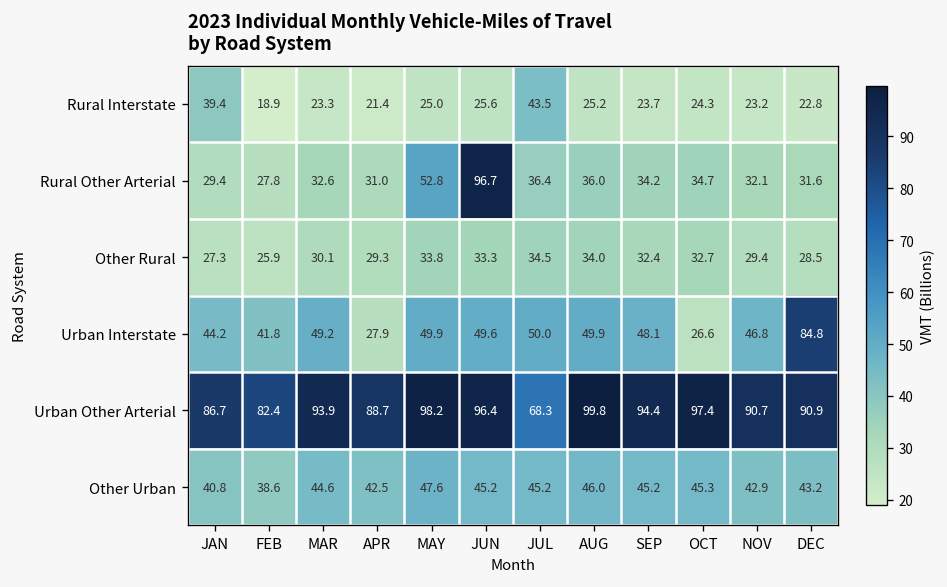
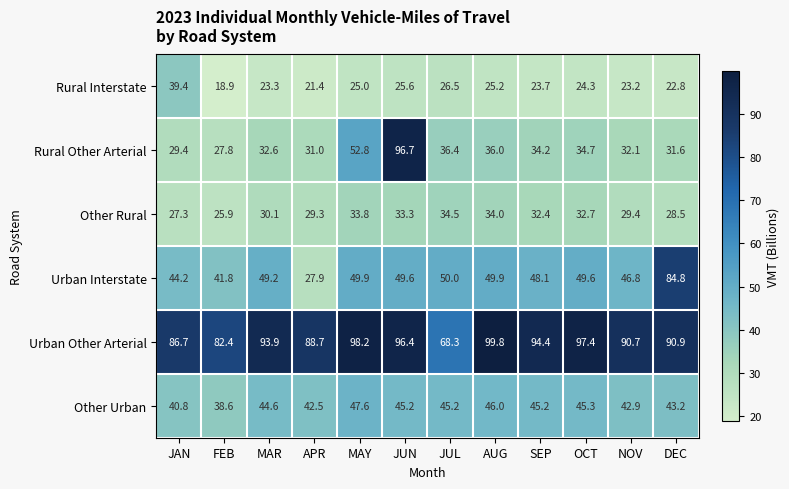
  {
    "Rural Interstate": {
      "JAN": 39.4,
      "FEB": 18.9,
      "MAR": 23.3,
      "APR": 21.4,
      "MAY": 25.0,
      "JUN": 25.6,
-     "JUL": 43.5,
+     "JUL": 26.5,
      "AUG": 25.2,
      "SEP": 23.7,
      "OCT": 24.3,
      "NOV": 23.2,
      "DEC": 22.8
    },
    "Rural Other Arterial": {
      "JAN": 29.4,
      "FEB": 27.8,
      "MAR": 32.6,
      "APR": 31.0,
      "MAY": 52.8,
      "JUN": 96.7,
      "JUL": 36.4,
      "AUG": 36.0,
      "SEP": 34.2,
      "OCT": 34.7,
      "NOV": 32.1,
      "DEC": 31.6
    },
    "Other Rural": {
      "JAN": 27.3,
      "FEB": 25.9,
      "MAR": 30.1,
      "APR": 29.3,
      "MAY": 33.8,
      "JUN": 33.3,
      "JUL": 34.5,
      "AUG": 34.0,
      "SEP": 32.4,
      "OCT": 32.7,
      "NOV": 29.4,
      "DEC": 28.5
    },
    "Urban Interstate": {
      "JAN": 44.2,
      "FEB": 41.8,
      "MAR": 49.2,
      "APR": 27.9,
      "MAY": 49.9,
      "JUN": 49.6,
      "JUL": 50.0,
      "AUG": 49.9,
      "SEP": 48.1,
-     "OCT": 26.6,
+     "OCT": 49.6,
      "NOV": 46.8,
      "DEC": 84.8
    },
    "Urban Other Arterial": {
      "JAN": 86.7,
      "FEB": 82.4,
      "MAR": 93.9,
      "APR": 88.7,
      "MAY": 98.2,
      "JUN": 96.4,
      "JUL": 68.3,
      "AUG": 99.8,
      "SEP": 94.4,
      "OCT": 97.4,
      "NOV": 90.7,
      "DEC": 90.9
    },
    "Other Urban": {
      "JAN": 40.8,
      "FEB": 38.6,
      "MAR": 44.6,
      "APR": 42.5,
      "MAY": 47.6,
      "JUN": 45.2,
      "JUL": 45.2,
      "AUG": 46.0,
      "SEP": 45.2,
      "OCT": 45.3,
      "NOV": 42.9,
      "DEC": 43.2
    }
  }
